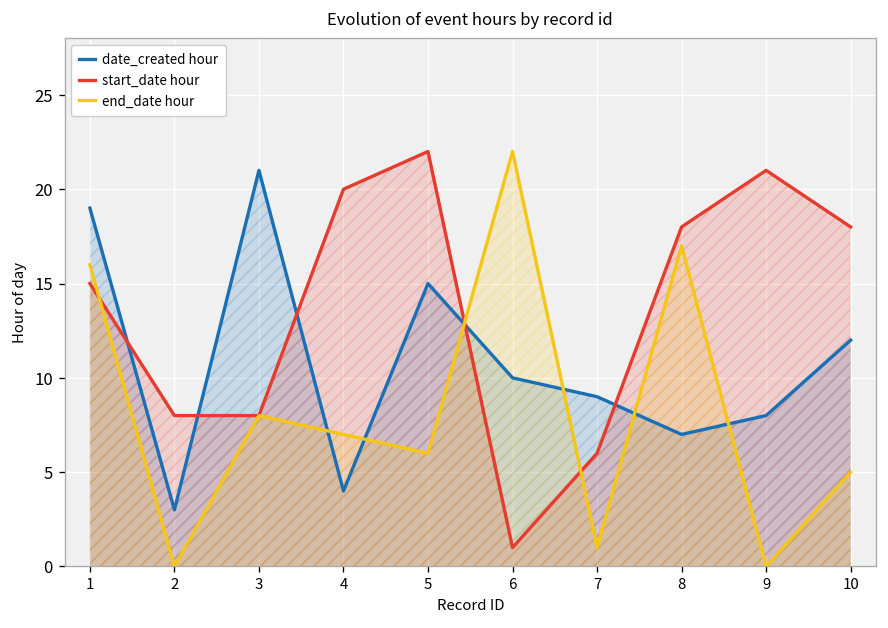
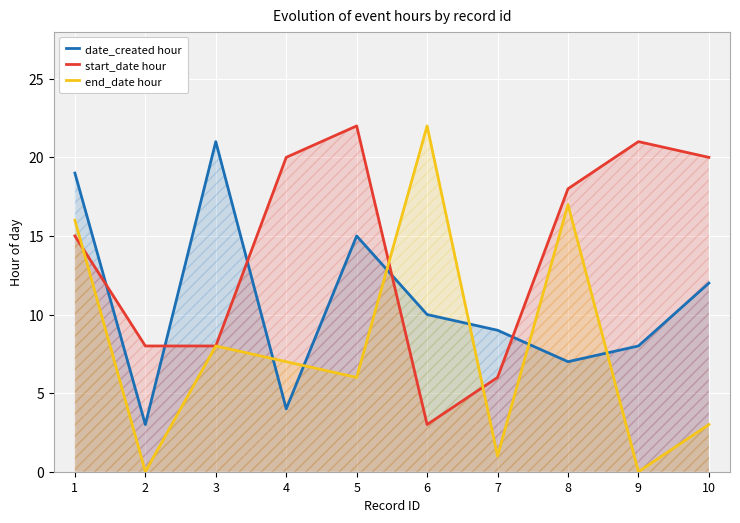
  {
    "date_created hour": {
      "1": 19,
      "2": 3,
      "3": 21,
      "4": 4,
      "5": 15,
      "6": 10,
      "7": 9,
      "8": 7,
      "9": 8,
      "10": 12
    },
    "start_date hour": {
      "1": 15,
      "2": 8,
      "4": 20,
      "5": 22,
-     "6": 1,
+     "6": 3,
      "7": 6,
      "8": 18,
      "9": 21,
-     "10": 18
+     "10": 20
    },
    "end_date hour": {
      "1": 16,
      "2": 0,
      "4": 7,
      "5": 6,
      "6": 22,
      "7": 1,
      "8": 17,
      "9": 0,
-     "10": 5
+     "10": 3
    }
  }
